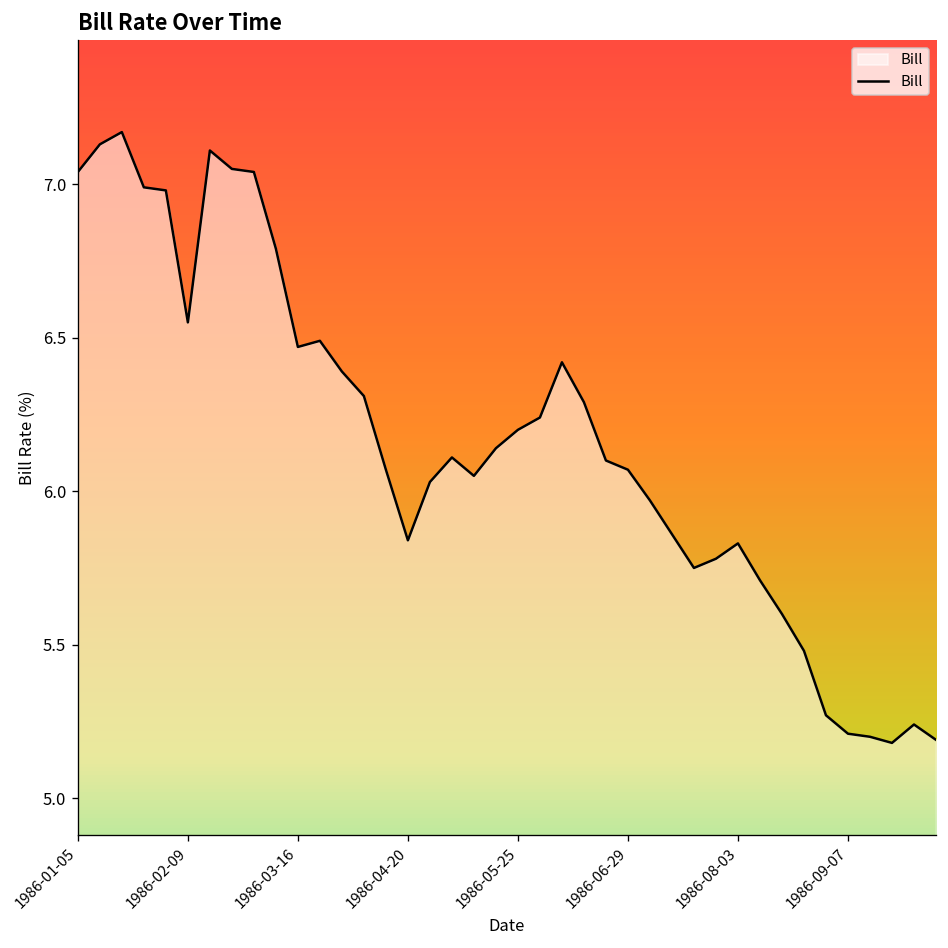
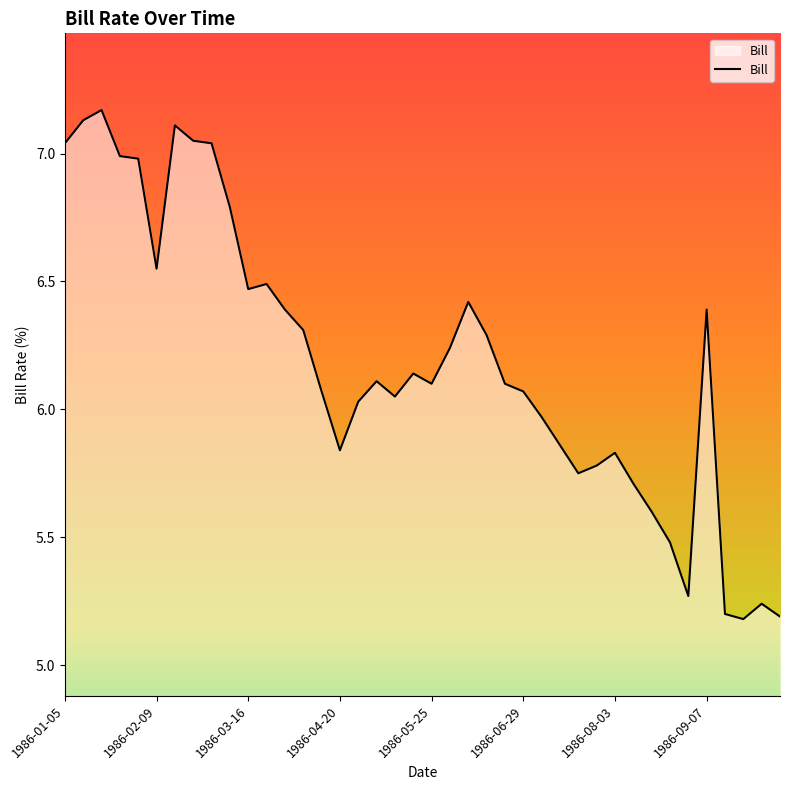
  {
    "1986-01-05": 7.04,
    "1986-02-09": 6.55,
    "1986-03-16": 6.47,
    "1986-04-20": 5.84,
-   "1986-05-25": 6.2,
+   "1986-05-25": 6.1,
    "1986-06-29": 6.07,
    "1986-08-03": 5.83,
-   "1986-09-07": 5.21
+   "1986-09-07": 6.39
  }
